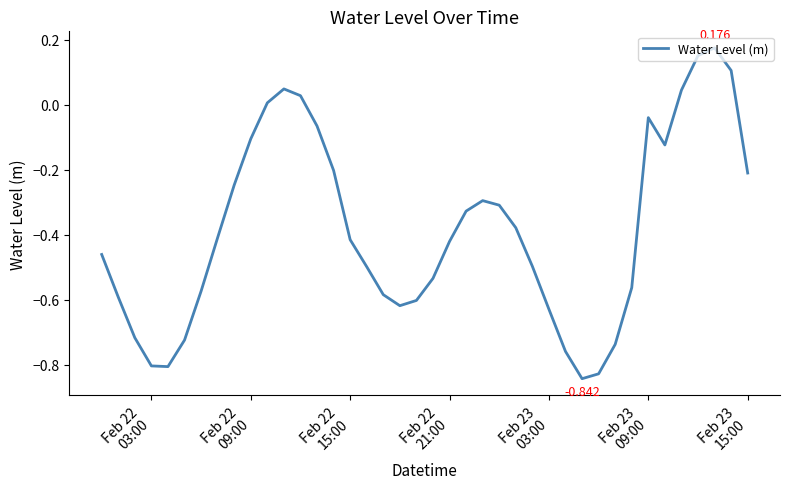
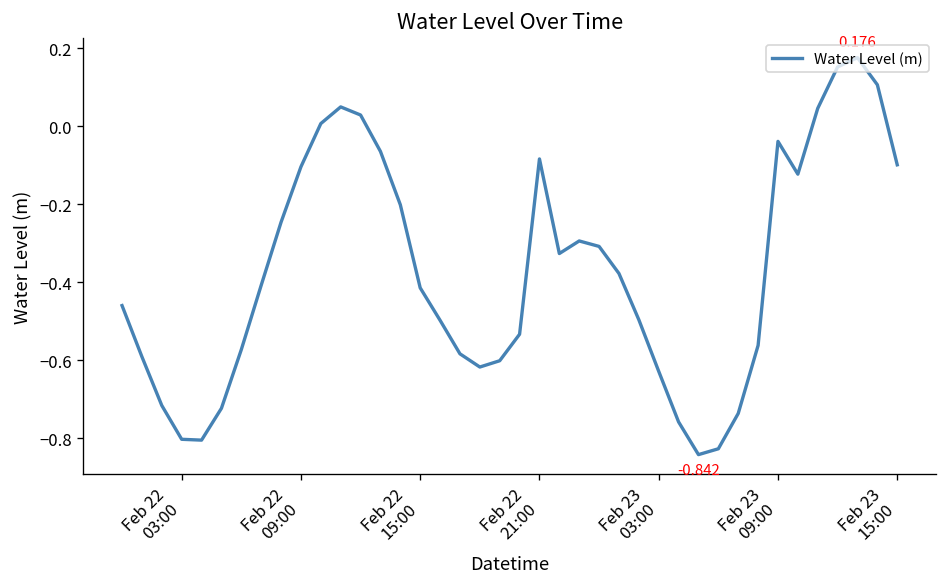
  {
    "Feb 22 03:00": -0.80,
    "Feb 22 09:00": -0.10,
    "Feb 22 15:00": -0.41,
-   "Feb 22 21:00": -0.42,
+   "Feb 22 21:00": -0.08,
    "Feb 23 03:00": -0.63,
    "Feb 23 09:00": -0.04,
-   "Feb 23 15:00": -0.21
+   "Feb 23 15:00": -0.10
  }
